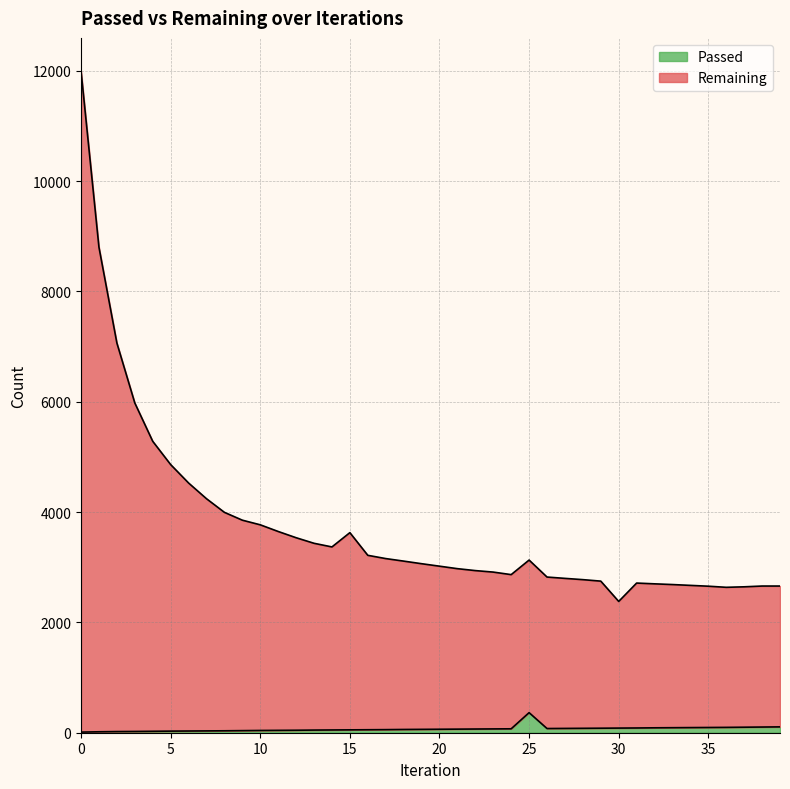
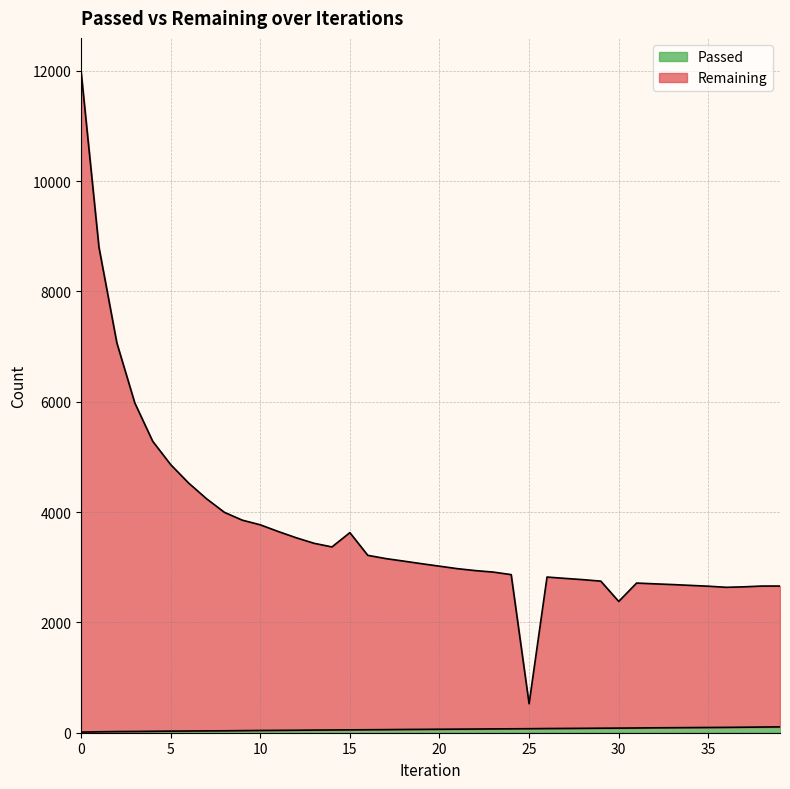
  {
    "Passed": {
      "0": 0,
      "5": 0,
      "10": 0,
      "15": 100,
      "20": 100,
-     "25": 400,
+     "25": 100,
      "30": 100,
      "35": 100
    },
    "Remaining": {
      "0": 12000,
      "5": 4800,
      "10": 3700,
      "15": 3600,
      "20": 3000,
-     "25": 2800,
+     "25": 500,
      "30": 2300,
      "35": 2600
    }
  }
